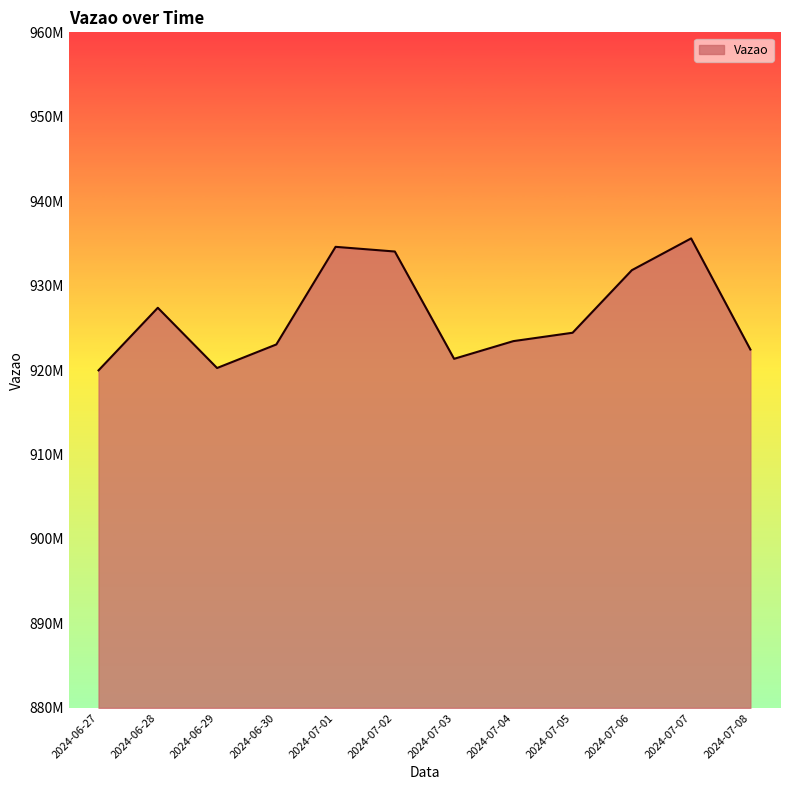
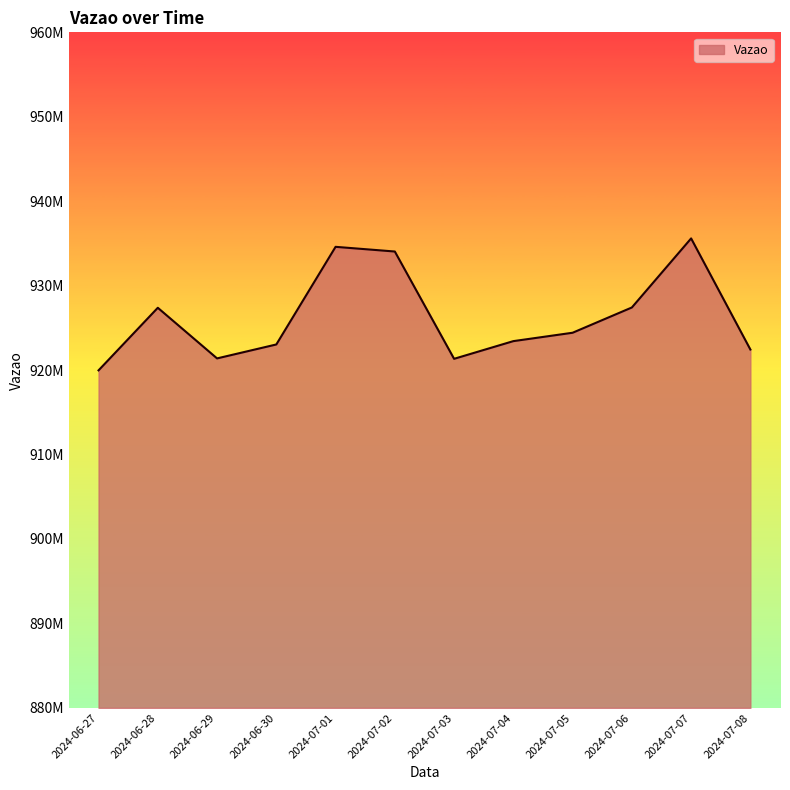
  {
    "2024-06-27": 920000000,
    "2024-06-28": 927000000,
-   "2024-06-29": 920000000,
+   "2024-06-29": 921000000,
    "2024-06-30": 923000000,
    "2024-07-01": 935000000,
    "2024-07-02": 934000000,
    "2024-07-03": 921000000,
    "2024-07-04": 923000000,
    "2024-07-05": 924000000,
-   "2024-07-06": 932000000,
+   "2024-07-06": 927000000,
    "2024-07-07": 936000000,
    "2024-07-08": 922000000
  }
